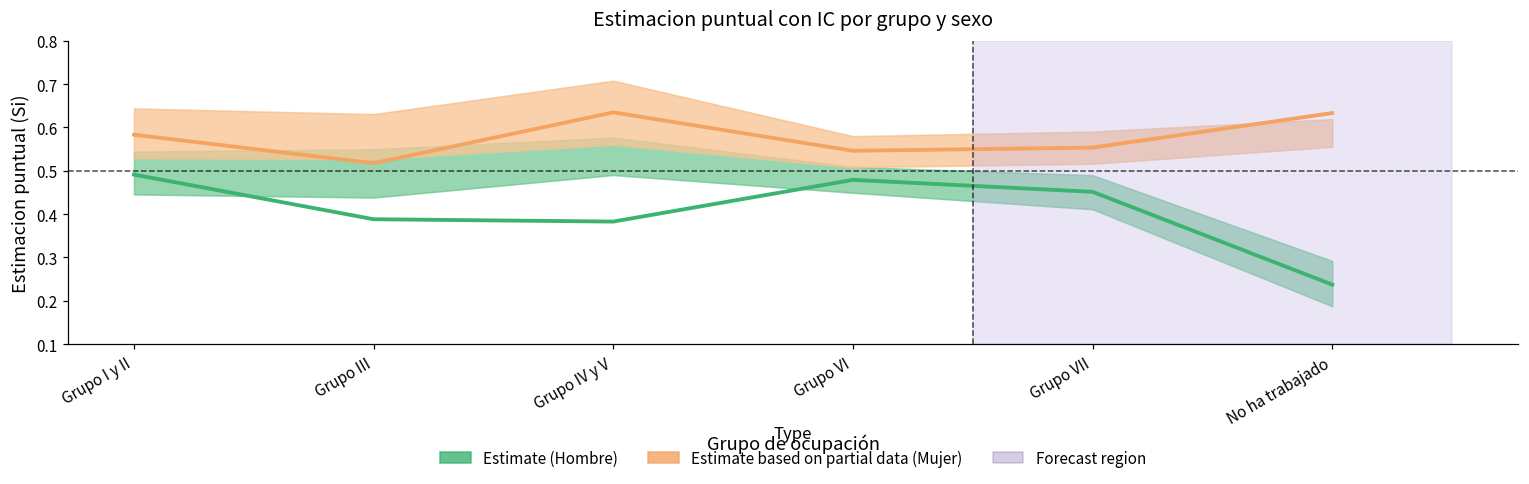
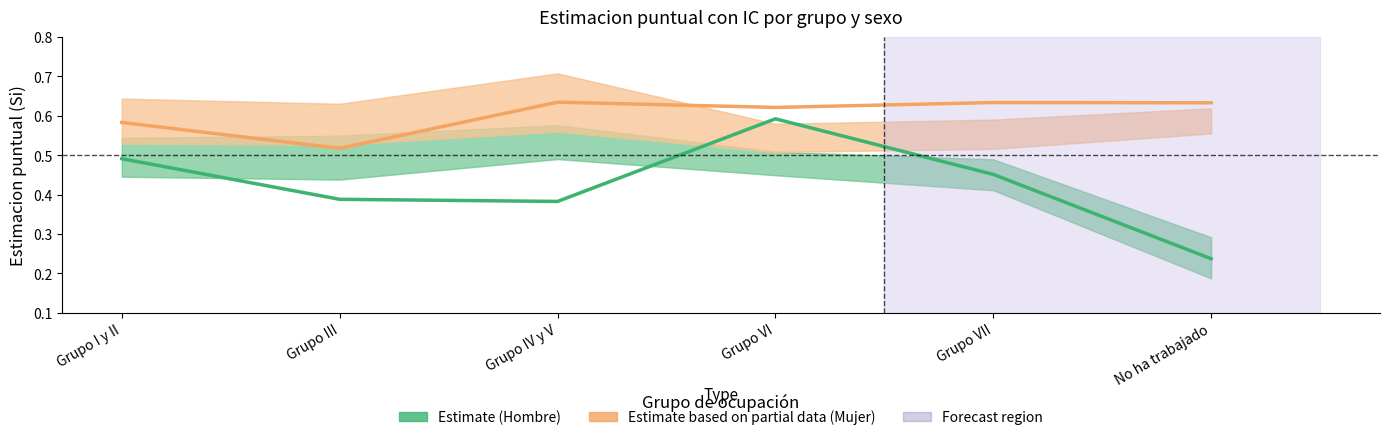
  {
    "Estimate (Hombre)": {
      "Grupo I y II": 0.49,
      "Grupo III": 0.39,
      "Grupo IV y V": 0.38,
-     "Grupo VI": 0.48,
+     "Grupo VI": 0.59,
      "Grupo VII": 0.45,
      "No ha trabajado": 0.24
    },
    "Estimate based on partial data (Mujer)": {
      "Grupo I y II": 0.58,
      "Grupo III": 0.52,
      "Grupo IV y V": 0.63,
-     "Grupo VI": 0.55,
-     "Grupo VII": 0.55,
+     "Grupo VI": 0.62,
+     "Grupo VII": 0.63,
      "No ha trabajado": 0.63
    }
  }
